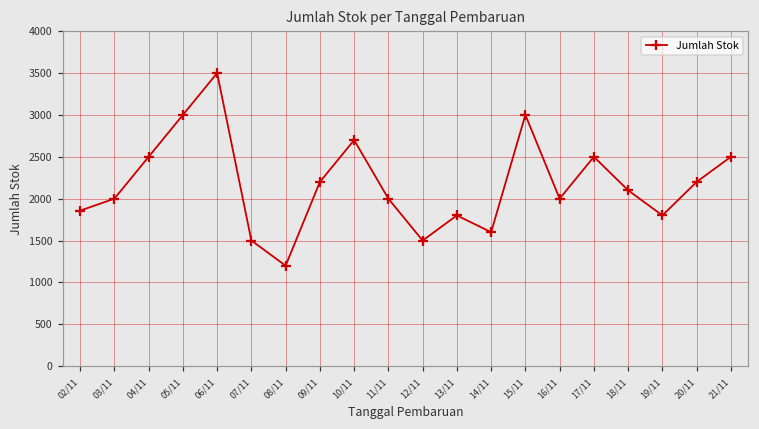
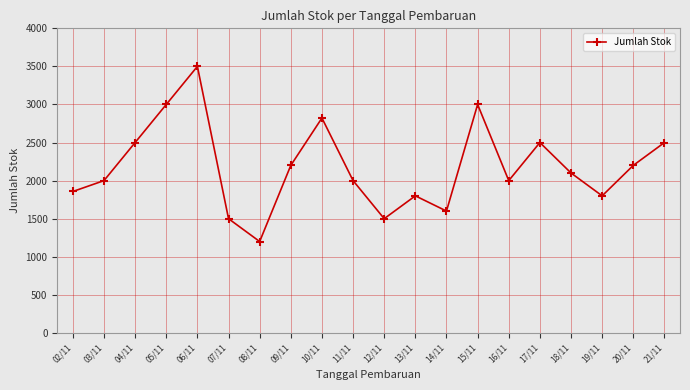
  {
    "02/11": 1900,
    "03/11": 2000,
    "04/11": 2500,
    "05/11": 3000,
    "06/11": 3500,
    "07/11": 1500,
    "08/11": 1200,
    "09/11": 2200,
-   "10/11": 2700,
+   "10/11": 2800,
    "11/11": 2000,
    "12/11": 1500,
    "13/11": 1800,
    "14/11": 1600,
    "15/11": 3000,
    "16/11": 2000,
    "17/11": 2500,
    "18/11": 2100,
    "19/11": 1800,
    "20/11": 2200,
    "21/11": 2500
  }
